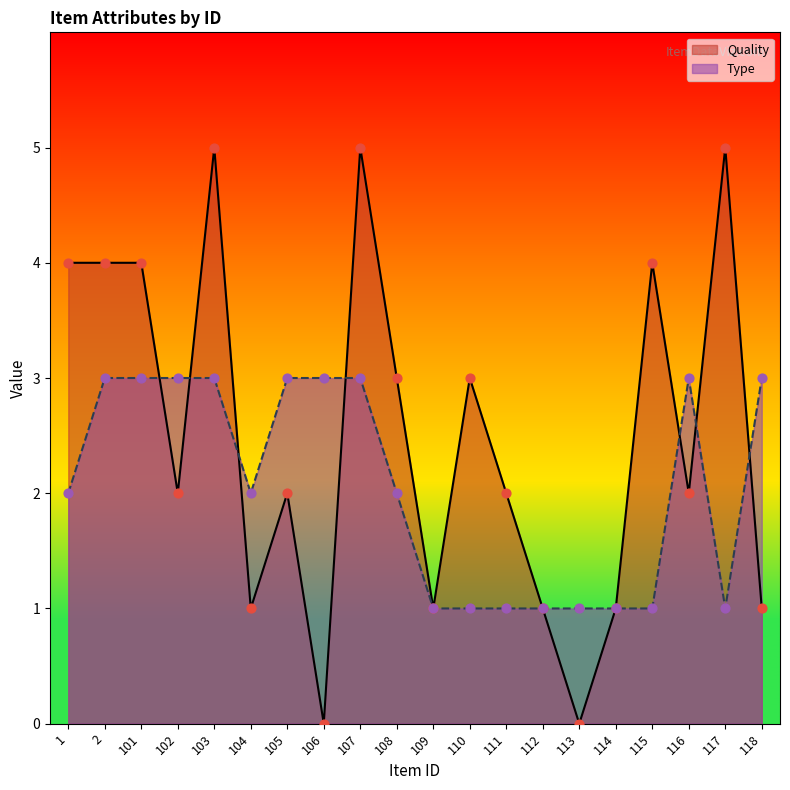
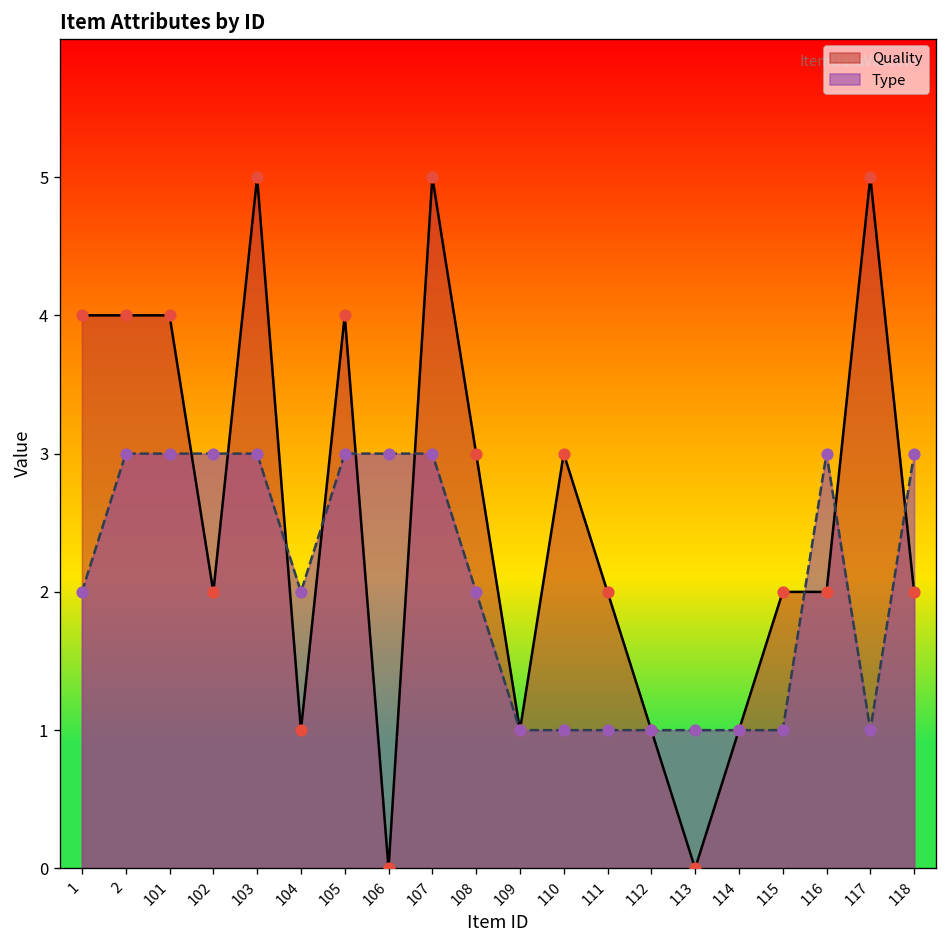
  {
    "Quality": {
      "1": 4,
      "2": 4,
      "101": 4,
      "102": 2,
      "103": 5,
      "104": 1,
-     "105": 2,
+     "105": 4,
      "106": 0,
      "107": 5,
      "108": 3,
      "110": 3,
      "111": 2,
      "113": 0,
-     "115": 4,
+     "115": 2,
      "116": 2,
      "117": 5,
-     "118": 1
+     "118": 2
    },
    "Type": {
      "1": 2,
      "2": 3,
      "101": 3,
      "102": 3,
      "103": 3,
      "104": 2,
      "105": 3,
      "106": 3,
      "107": 3,
      "108": 2,
      "110": 1,
      "111": 1,
      "113": 1,
      "115": 1,
      "116": 3,
      "117": 1,
      "118": 3
    }
  }
